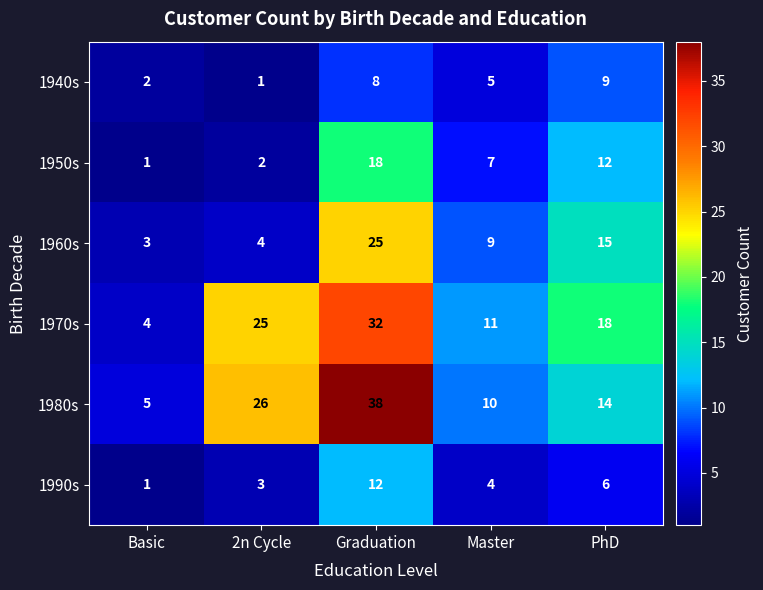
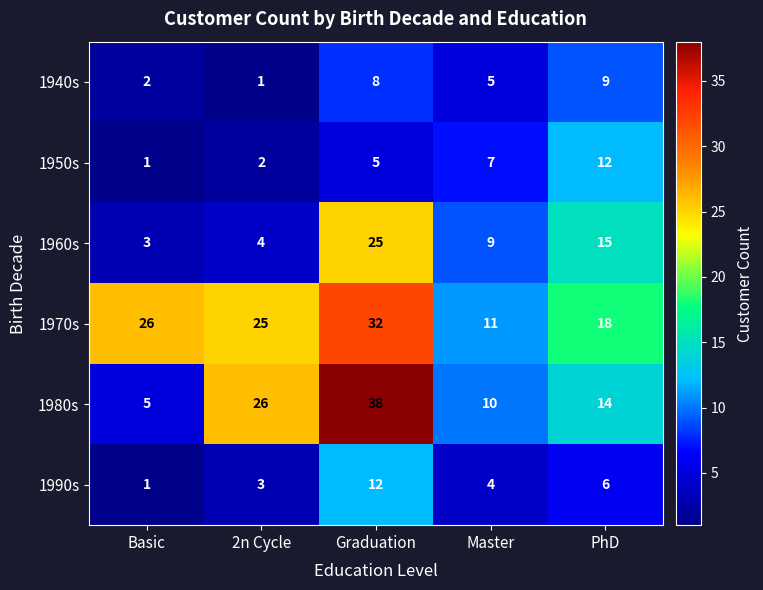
  {
    "1940s": {
      "Basic": 2,
      "2n Cycle": 1,
      "Graduation": 8,
      "Master": 5,
      "PhD": 9
    },
    "1950s": {
      "Basic": 1,
      "2n Cycle": 2,
-     "Graduation": 18,
+     "Graduation": 5,
      "Master": 7,
      "PhD": 12
    },
    "1960s": {
      "Basic": 3,
      "2n Cycle": 4,
      "Graduation": 25,
      "Master": 9,
      "PhD": 15
    },
    "1970s": {
-     "Basic": 4,
+     "Basic": 26,
      "2n Cycle": 25,
      "Graduation": 32,
      "Master": 11,
      "PhD": 18
    },
    "1980s": {
      "Basic": 5,
      "2n Cycle": 26,
      "Graduation": 38,
      "Master": 10,
      "PhD": 14
    },
    "1990s": {
      "Basic": 1,
      "2n Cycle": 3,
      "Graduation": 12,
      "Master": 4,
      "PhD": 6
    }
  }
